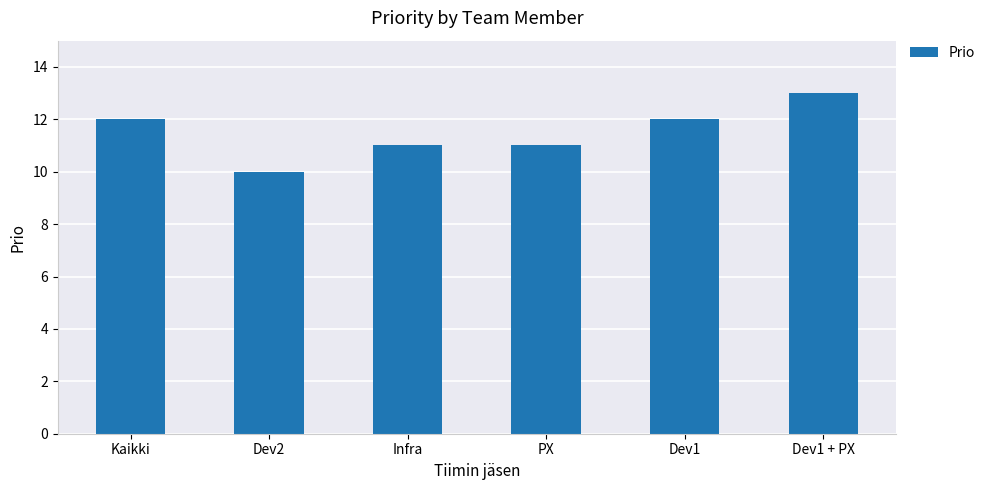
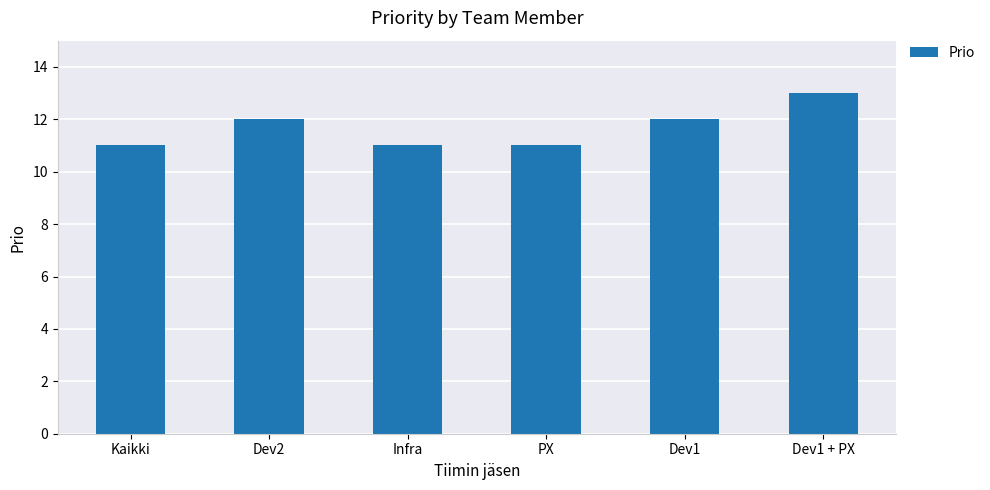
  {
-   "Kaikki": 12,
-   "Dev2": 10,
+   "Kaikki": 11,
+   "Dev2": 12,
    "Infra": 11,
    "PX": 11,
    "Dev1": 12,
    "Dev1 + PX": 13
  }
